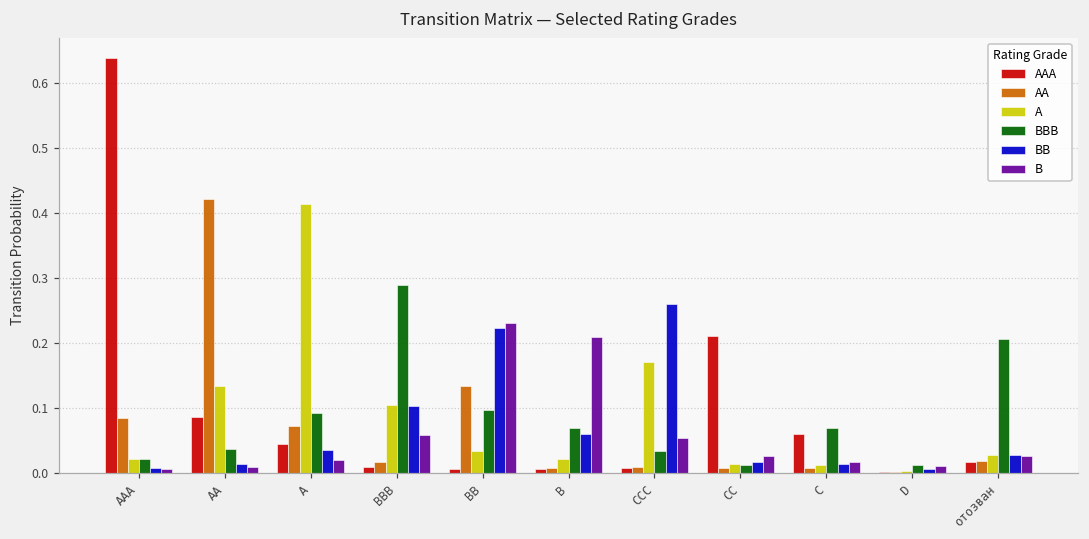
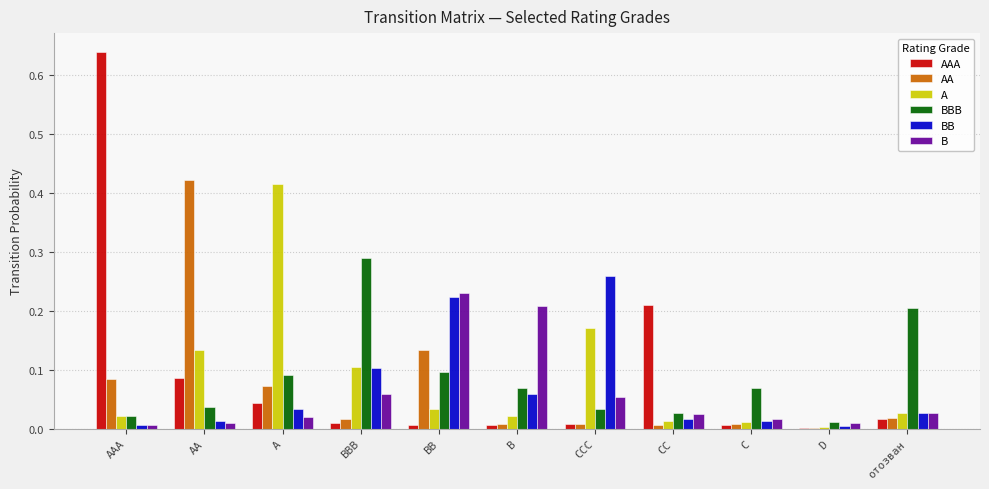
  {
    "AAA": {
      "AAA": 0.64,
      "AA": 0.09,
      "A": 0.04,
      "BBB": 0.01,
      "BB": 0.01,
      "B": 0.01,
      "CCC": 0.01,
      "CC": 0.21,
-     "C": 0.06,
+     "C": 0.01,
      "отозван": 0.02
    },
    "AA": {
      "AAA": 0.09,
      "AA": 0.42,
      "A": 0.07,
      "BBB": 0.02,
      "BB": 0.13,
      "B": 0.01,
      "CCC": 0.01,
      "CC": 0.01,
      "C": 0.01,
      "отозван": 0.02
    },
    "A": {
      "AAA": 0.02,
      "AA": 0.13,
      "A": 0.41,
      "BBB": 0.10,
      "BB": 0.03,
      "B": 0.02,
      "CCC": 0.17,
      "CC": 0.01,
      "C": 0.01,
      "отозван": 0.03
    },
    "BBB": {
      "AAA": 0.02,
      "AA": 0.04,
      "A": 0.09,
      "BBB": 0.29,
      "BB": 0.10,
      "B": 0.07,
      "CCC": 0.03,
-     "CC": 0.01,
+     "CC": 0.03,
      "C": 0.07,
      "D": 0.01,
      "отозван": 0.21
    },
    "BB": {
      "AAA": 0.01,
      "AA": 0.01,
      "A": 0.03,
      "BBB": 0.10,
      "BB": 0.22,
      "B": 0.06,
      "CCC": 0.26,
      "CC": 0.02,
      "C": 0.01,
      "D": 0.01,
      "отозван": 0.03
    },
    "B": {
      "AAA": 0.01,
      "AA": 0.01,
      "A": 0.02,
      "BBB": 0.06,
      "BB": 0.23,
      "B": 0.21,
      "CCC": 0.05,
      "CC": 0.03,
      "C": 0.02,
      "D": 0.01,
      "отозван": 0.03
    }
  }
